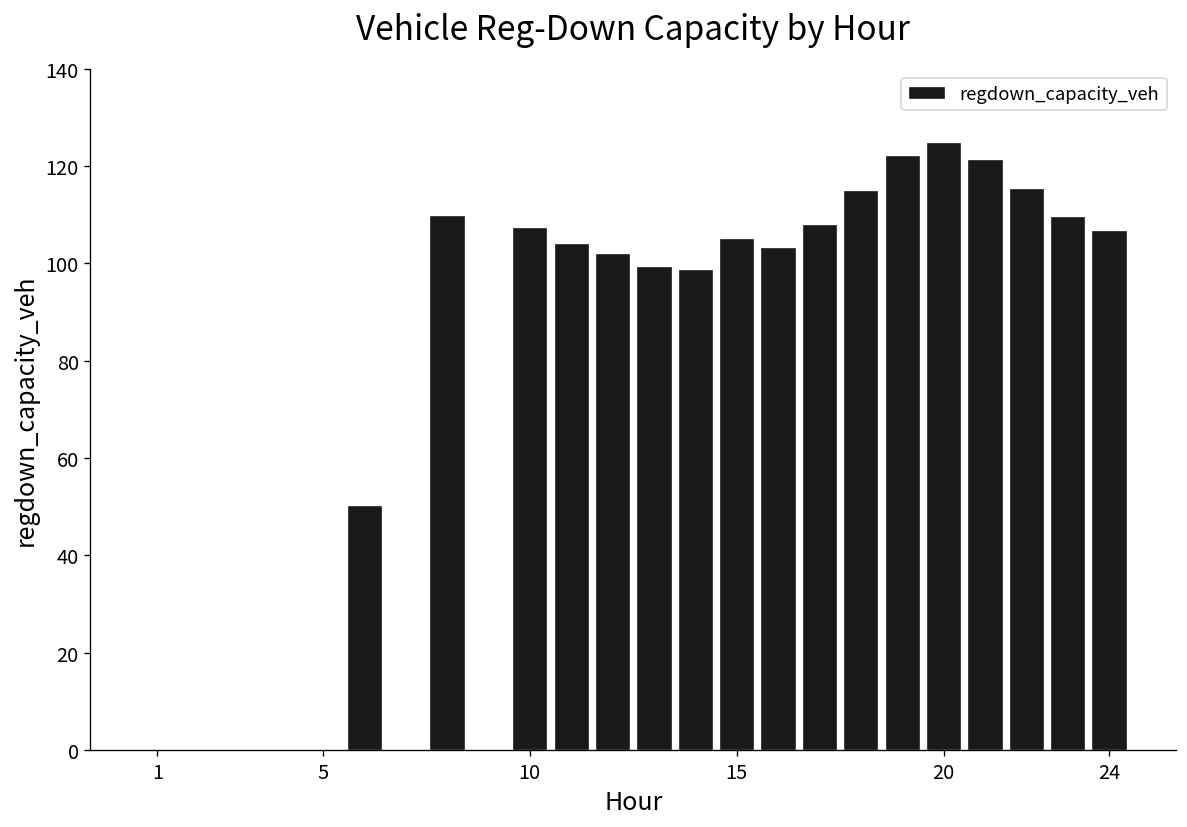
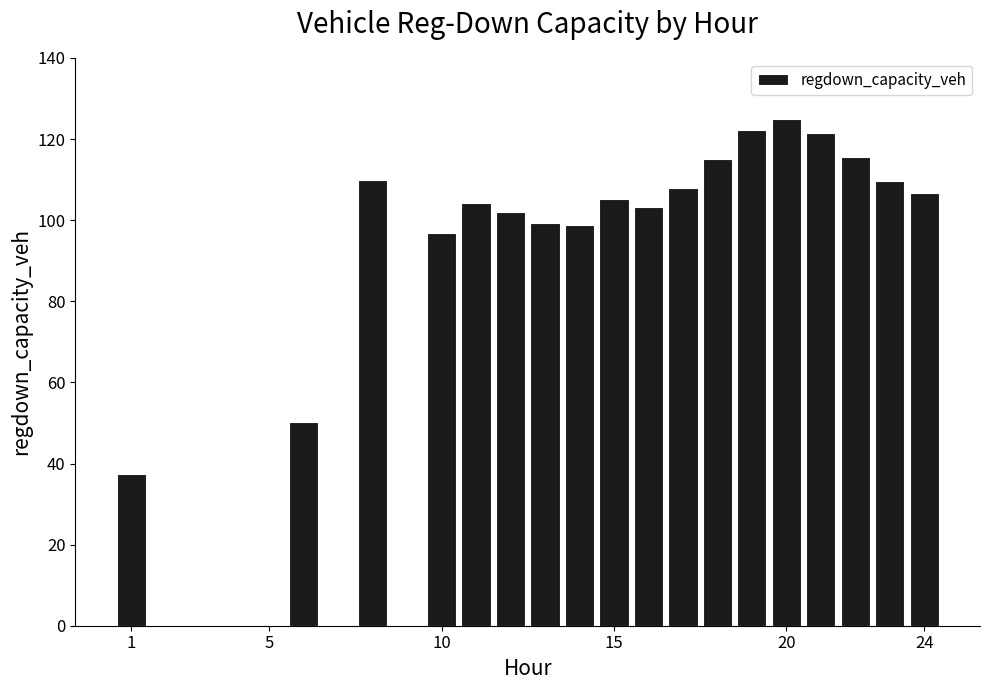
  {
-   "1": 0,
+   "1": 37,
    "5": 0,
-   "10": 107,
+   "10": 97,
    "15": 105,
    "20": 125,
    "24": 107
  }
